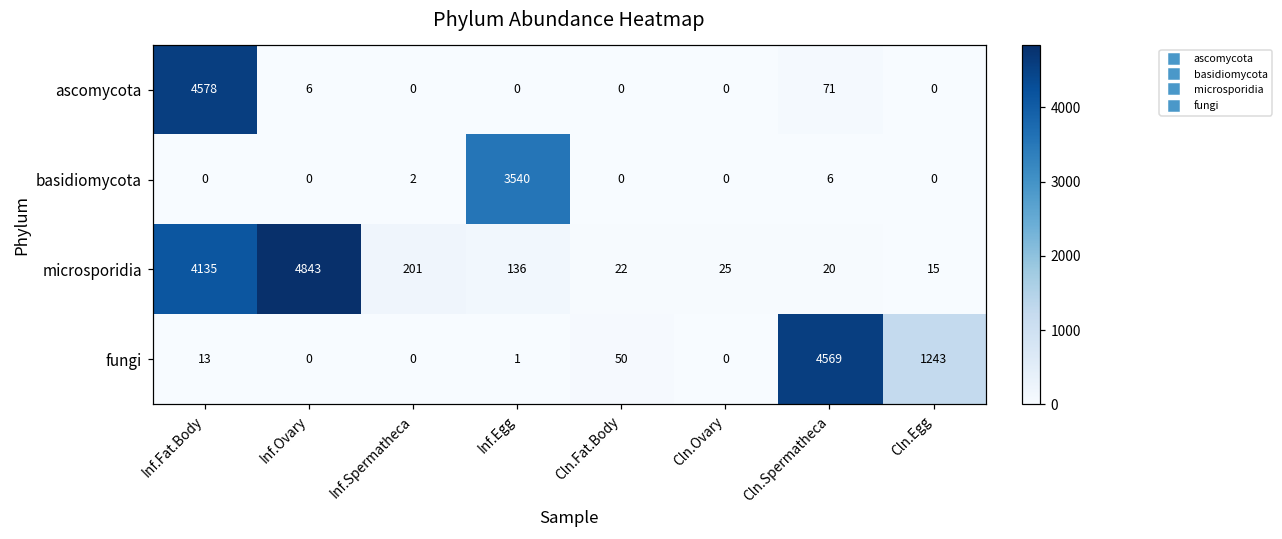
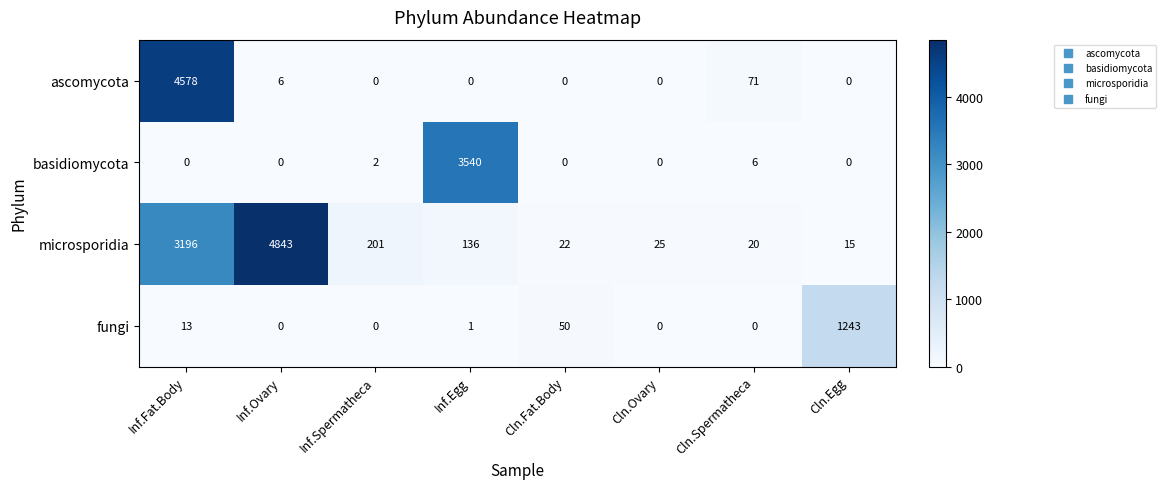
  {
    "ascomycota": {
      "Inf.Fat.Body": 4578,
      "Inf.Ovary": 6,
      "Inf.Spermatheca": 0,
      "Inf.Egg": 0,
      "Cln.Fat.Body": 0,
      "Cln.Ovary": 0,
      "Cln.Spermatheca": 71,
      "Cln.Egg": 0
    },
    "basidiomycota": {
      "Inf.Fat.Body": 0,
      "Inf.Ovary": 0,
      "Inf.Spermatheca": 2,
      "Inf.Egg": 3540,
      "Cln.Fat.Body": 0,
      "Cln.Ovary": 0,
      "Cln.Spermatheca": 6,
      "Cln.Egg": 0
    },
    "microsporidia": {
-     "Inf.Fat.Body": 4135,
+     "Inf.Fat.Body": 3196,
      "Inf.Ovary": 4843,
      "Inf.Spermatheca": 201,
      "Inf.Egg": 136,
      "Cln.Fat.Body": 22,
      "Cln.Ovary": 25,
      "Cln.Spermatheca": 20,
      "Cln.Egg": 15
    },
    "fungi": {
      "Inf.Fat.Body": 13,
      "Inf.Ovary": 0,
      "Inf.Spermatheca": 0,
      "Inf.Egg": 1,
      "Cln.Fat.Body": 50,
      "Cln.Ovary": 0,
-     "Cln.Spermatheca": 4569,
+     "Cln.Spermatheca": 0,
      "Cln.Egg": 1243
    }
  }
